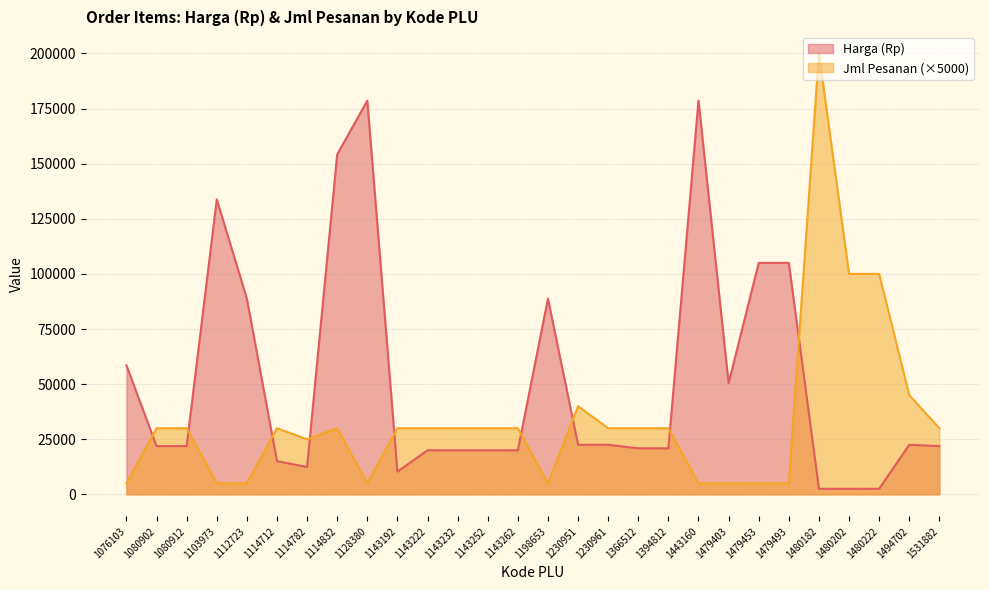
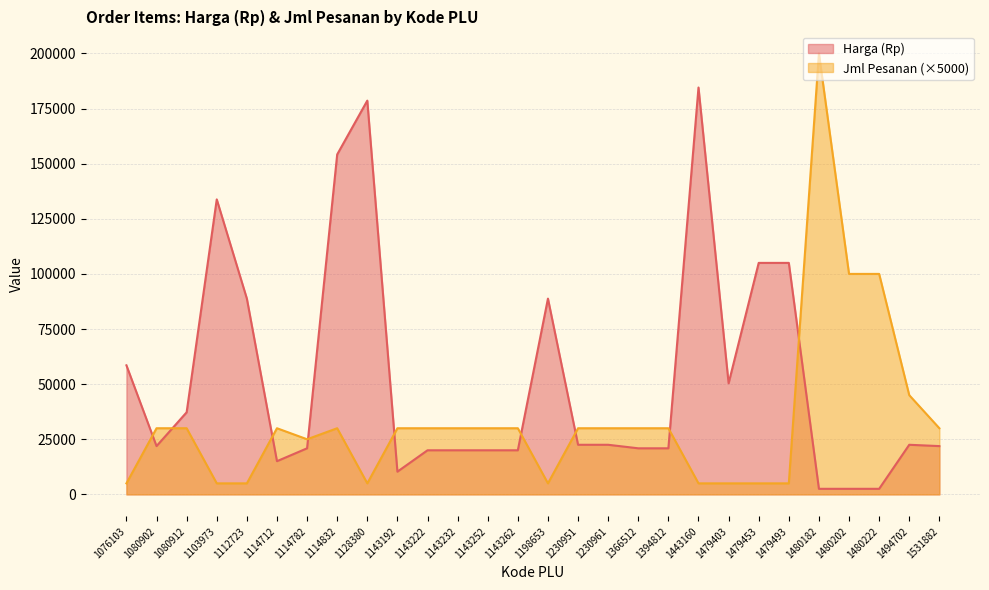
  {
    "Harga (Rp)": {
      "1076103": 59000,
      "1080902": 22000,
-     "1080912": 22000,
+     "1080912": 37000,
      "1103973": 134000,
      "1112723": 89000,
      "1114712": 15000,
-     "1114782": 12000,
+     "1114782": 21000,
      "1114832": 154000,
      "1128380": 179000,
      "1143192": 10000,
      "1143222": 20000,
      "1143232": 20000,
      "1143252": 20000,
      "1143262": 20000,
      "1198653": 89000,
      "1230951": 23000,
      "1230961": 23000,
      "1366512": 21000,
      "1394812": 21000,
-     "1443160": 179000,
+     "1443160": 185000,
      "1479403": 50000,
      "1479453": 105000,
      "1479493": 105000,
      "1480182": 3000,
      "1480202": 3000,
      "1480222": 3000,
      "1494702": 23000,
      "1531882": 22000
    },
    "Jml Pesanan (×5000)": {
      "1076103": 5000,
      "1080902": 30000,
      "1080912": 30000,
      "1103973": 5000,
      "1112723": 5000,
      "1114712": 30000,
      "1114782": 25000,
      "1114832": 30000,
      "1128380": 5000,
      "1143192": 30000,
      "1143222": 30000,
      "1143232": 30000,
      "1143252": 30000,
      "1143262": 30000,
      "1198653": 5000,
-     "1230951": 40000,
+     "1230951": 30000,
      "1230961": 30000,
      "1366512": 30000,
      "1394812": 30000,
      "1443160": 5000,
      "1479403": 5000,
      "1479453": 5000,
      "1479493": 5000,
      "1480202": 100000,
      "1480222": 100000,
      "1494702": 45000,
      "1531882": 30000
    }
  }
